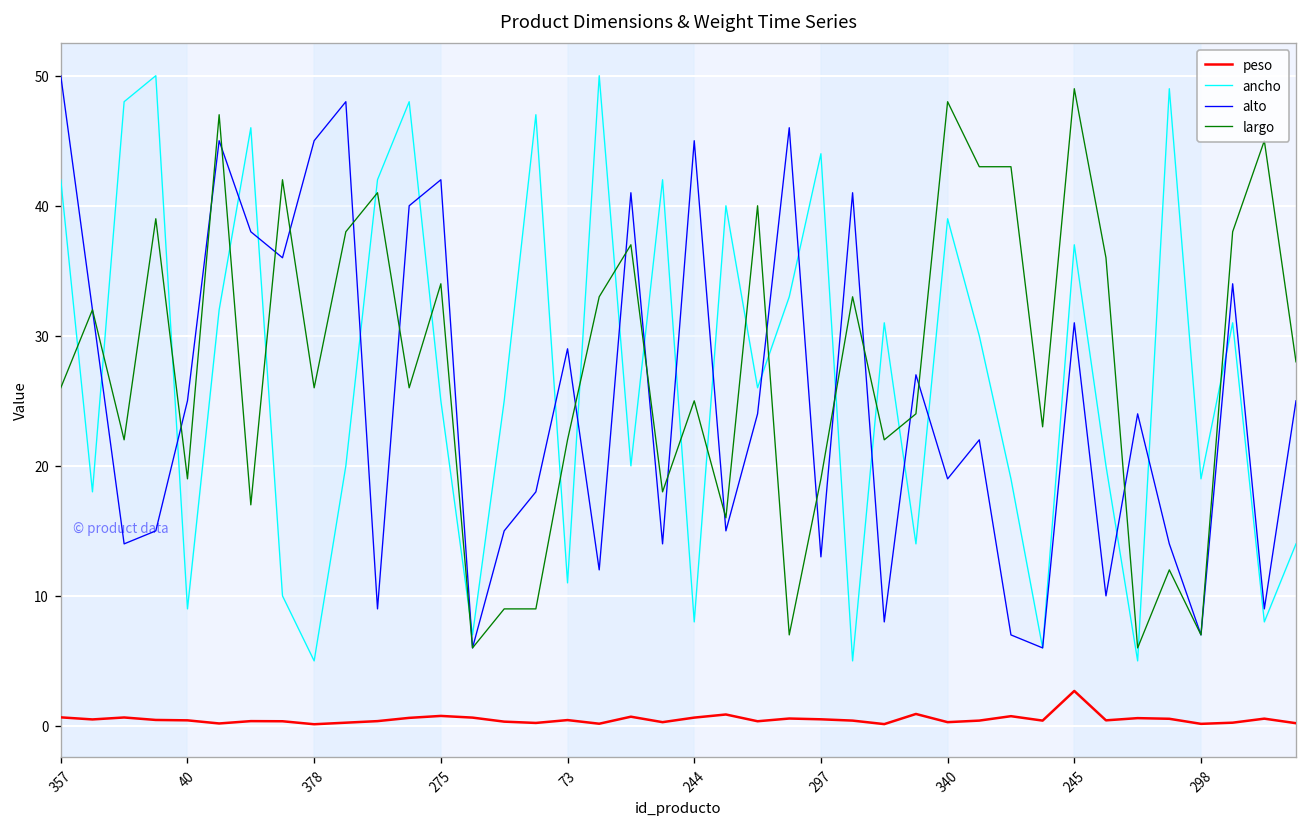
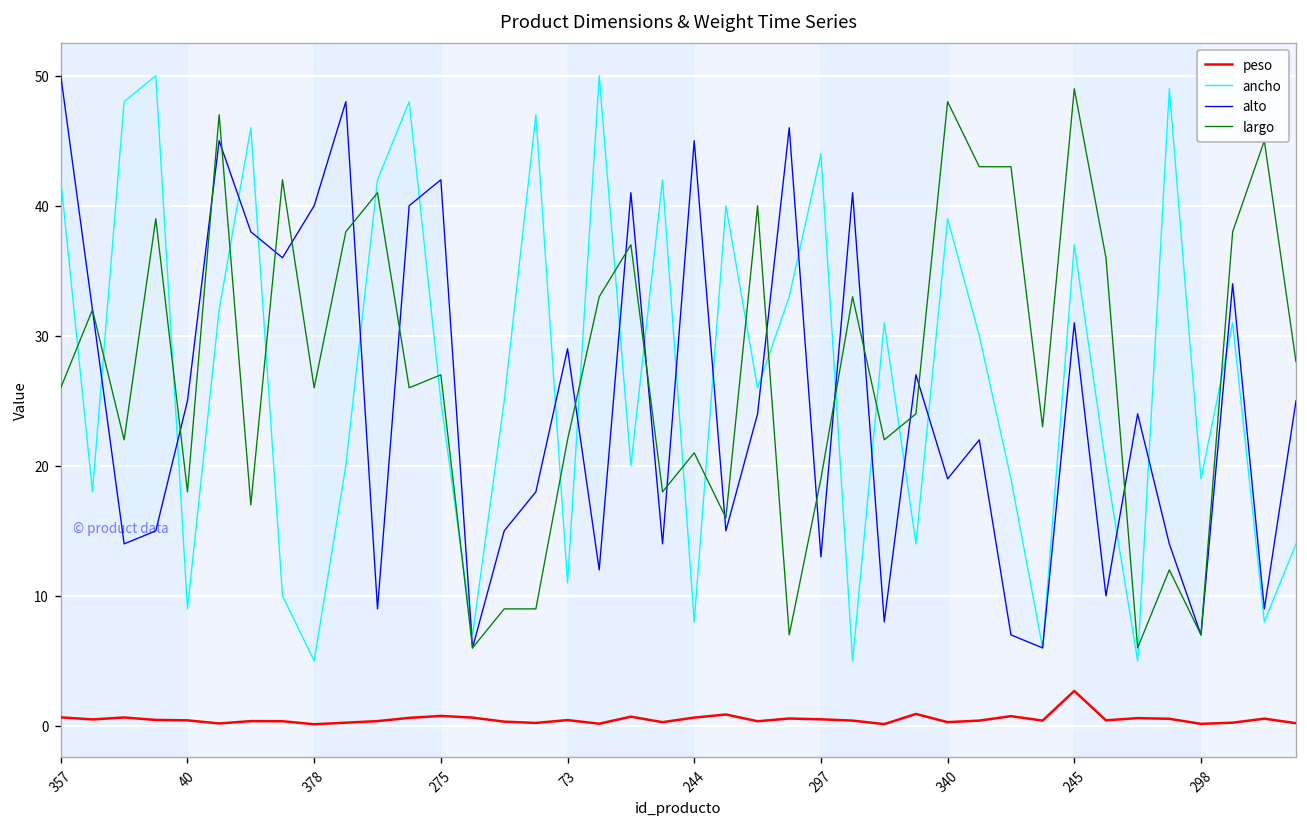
  {
    "peso": {
      "357": 0.7,
      "40": 0.4,
      "378": 0,
      "275": 1,
      "73": 0.5,
      "244": 0.6,
      "297": 0.5,
      "340": 0.3,
      "245": 2.7,
      "298": 0
    },
    "ancho": {
      "357": 42,
      "40": 9,
      "378": 5,
      "275": 25,
      "73": 11,
      "244": 8
    },
    "alto": {
-     "378": 45,
+     "378": 40,
      "297": 13,
      "340": 19,
      "245": 31
    },
    "largo": {
      "357": 26,
-     "40": 19,
+     "40": 18,
      "378": 26,
-     "275": 34,
+     "275": 27,
      "73": 22,
-     "244": 25,
+     "244": 21,
      "297": 19,
      "340": 48,
      "245": 49
    }
  }
